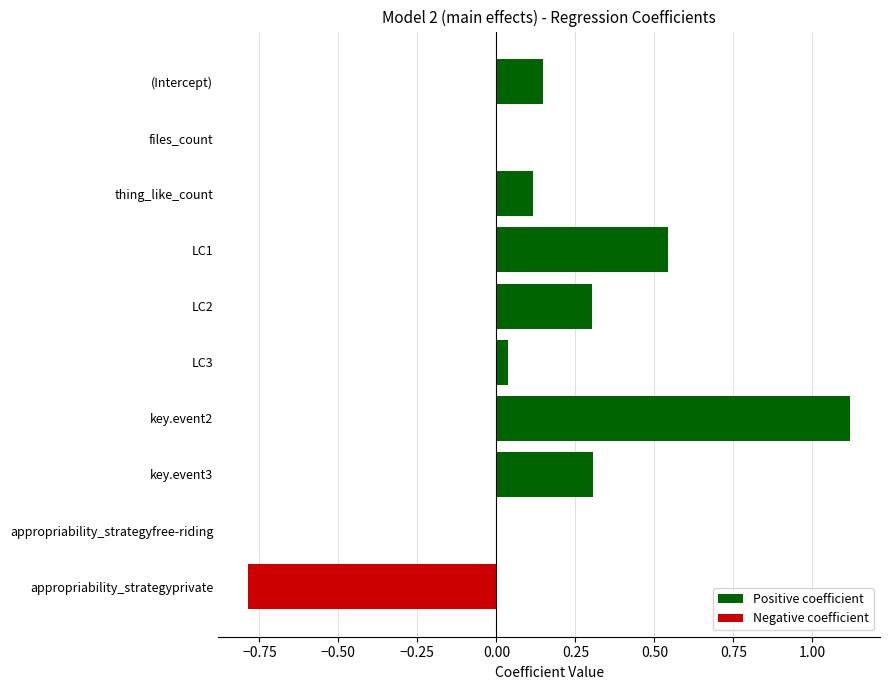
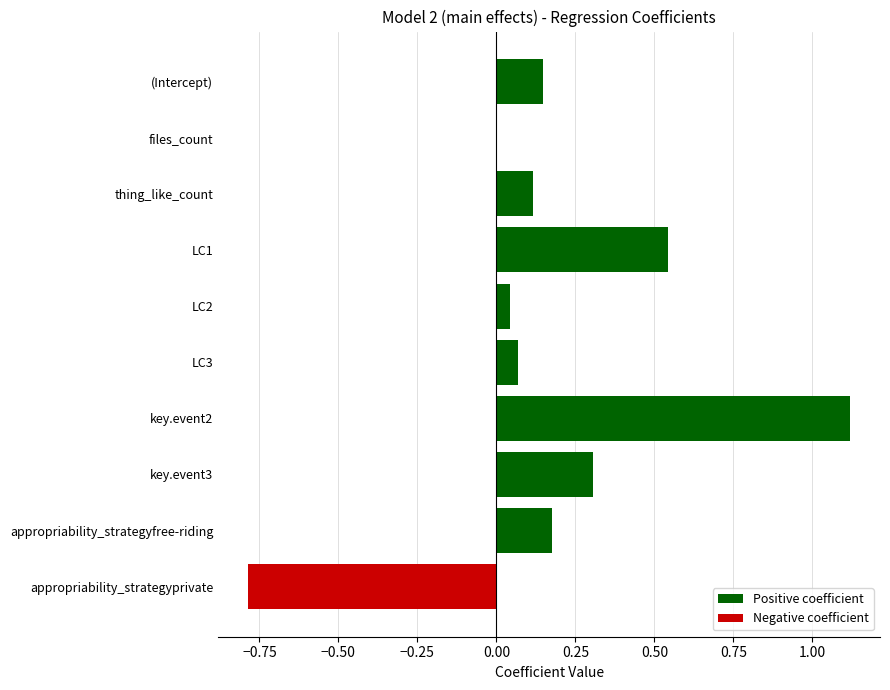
  {
    "(Intercept)": 0.15,
    "thing_like_count": 0.12,
    "LC1": 0.54,
-   "LC2": 0.30,
-   "LC3": 0.04,
+   "LC2": 0.04,
+   "LC3": 0.07,
    "key.event2": 1.12,
    "key.event3": 0.30,
-   "appropriability_strategyfree-riding": 0.00,
+   "appropriability_strategyfree-riding": 0.18,
    "appropriability_strategyprivate": -0.79
  }
